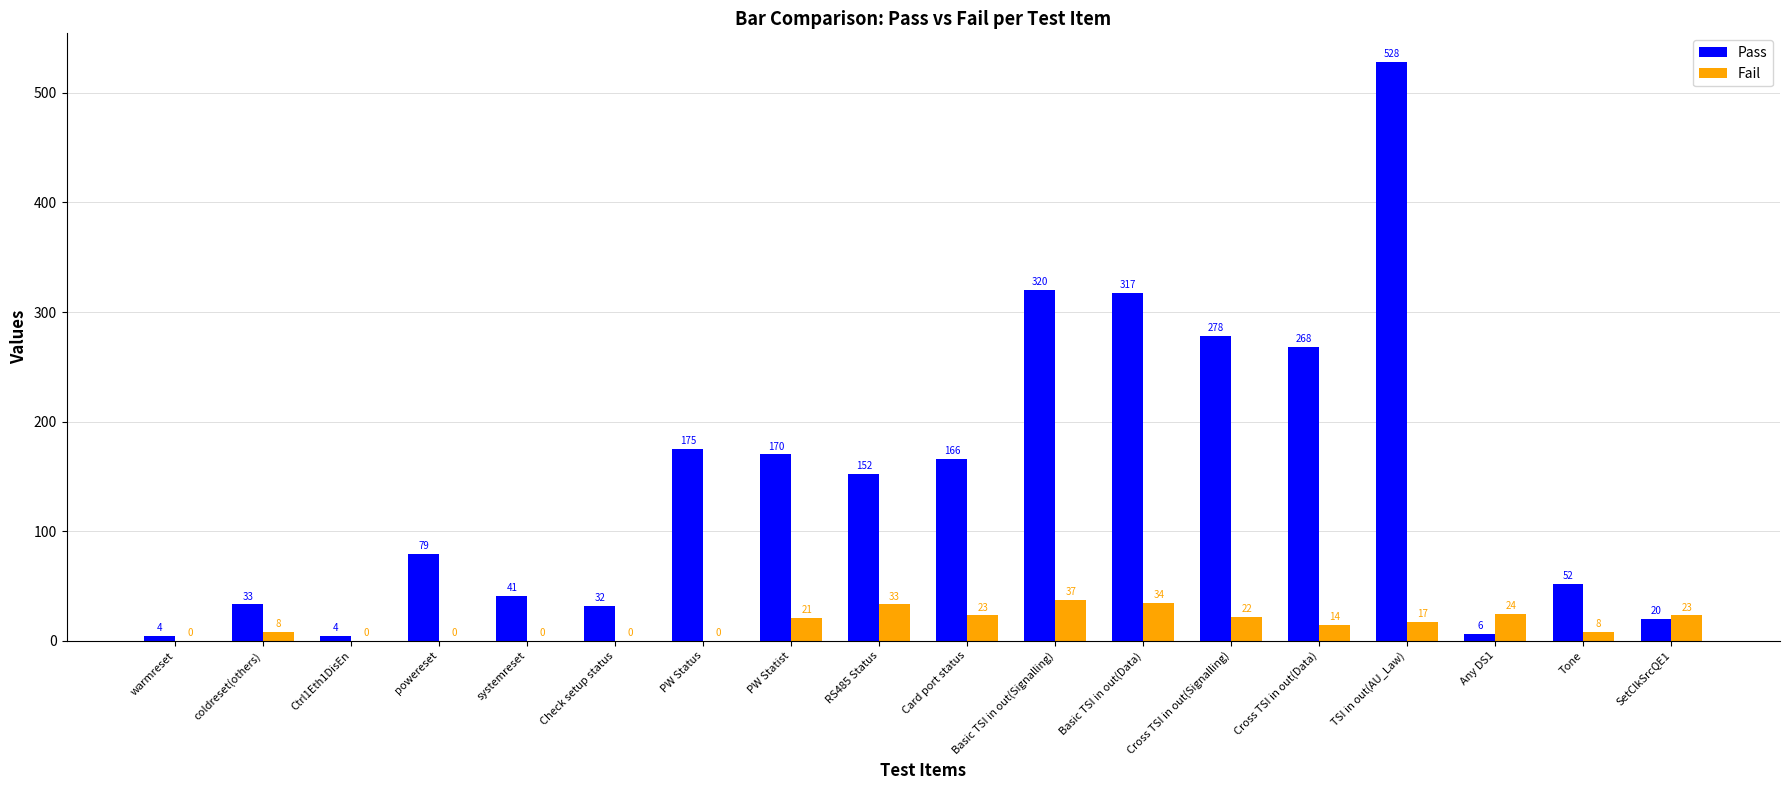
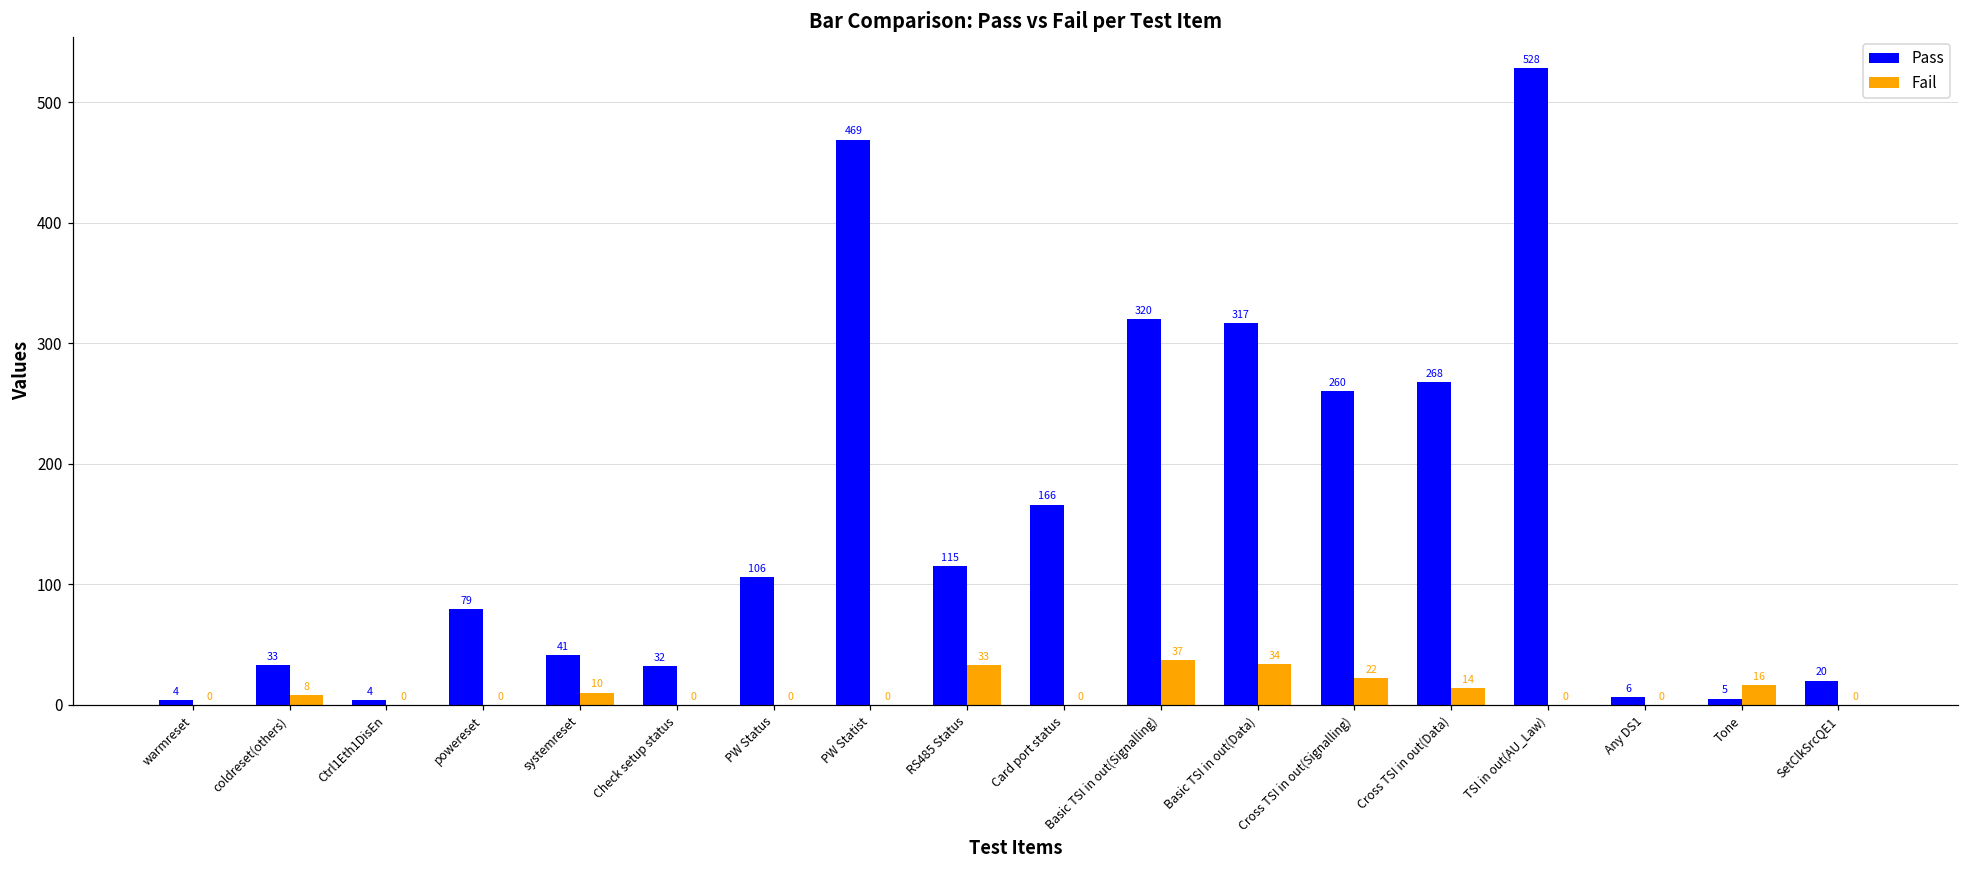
  {
    "Pass": {
      "warmreset": 4,
      "coldreset(others)": 33,
      "Ctrl1Eth1DisEn": 4,
      "powereset": 79,
      "systemreset": 41,
      "Check setup status": 32,
-     "PW Status": 175,
-     "PW Statist": 170,
-     "RS485 Status": 152,
+     "PW Status": 106,
+     "PW Statist": 469,
+     "RS485 Status": 115,
      "Card port status": 166,
      "Basic TSI in out(Signalling)": 320,
      "Basic TSI in out(Data)": 317,
-     "Cross TSI in out(Signalling)": 278,
+     "Cross TSI in out(Signalling)": 260,
      "Cross TSI in out(Data)": 268,
      "TSI in out(AU_Law)": 528,
      "Any DS1": 6,
-     "Tone": 52,
+     "Tone": 5,
      "SetClkSrcQE1": 20
    },
    "Fail": {
      "warmreset": 0,
      "coldreset(others)": 8,
      "Ctrl1Eth1DisEn": 0,
      "powereset": 0,
-     "systemreset": 0,
+     "systemreset": 10,
      "Check setup status": 0,
      "PW Status": 0,
-     "PW Statist": 21,
+     "PW Statist": 0,
      "RS485 Status": 33,
-     "Card port status": 23,
+     "Card port status": 0,
      "Basic TSI in out(Signalling)": 37,
      "Basic TSI in out(Data)": 34,
      "Cross TSI in out(Signalling)": 22,
      "Cross TSI in out(Data)": 14,
-     "TSI in out(AU_Law)": 17,
-     "Any DS1": 24,
-     "Tone": 8,
-     "SetClkSrcQE1": 23
+     "TSI in out(AU_Law)": 0,
+     "Any DS1": 0,
+     "Tone": 16,
+     "SetClkSrcQE1": 0
    }
  }
